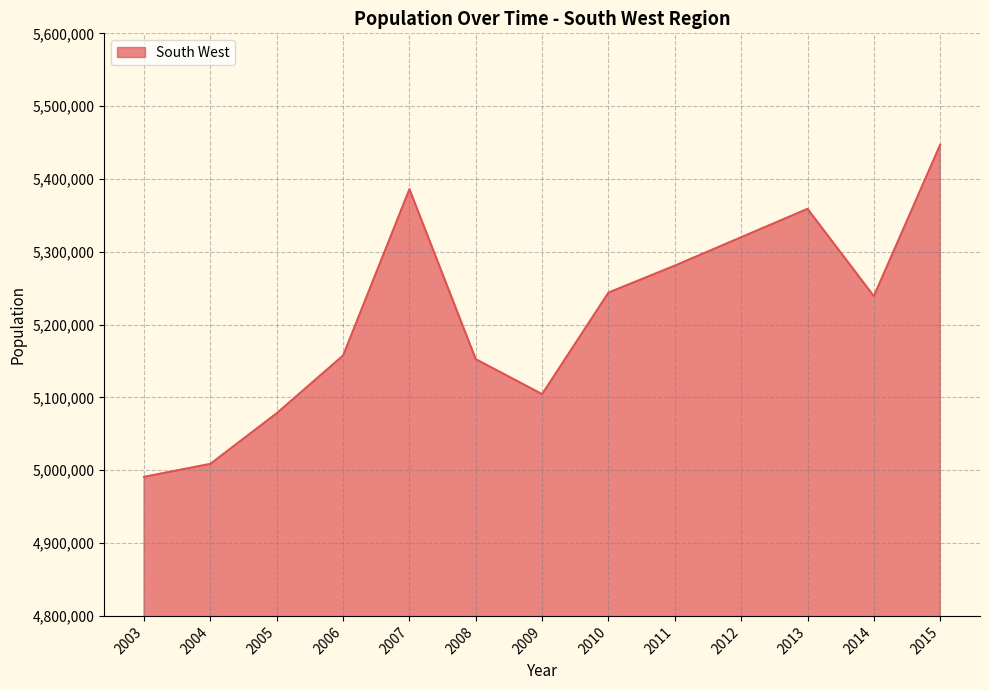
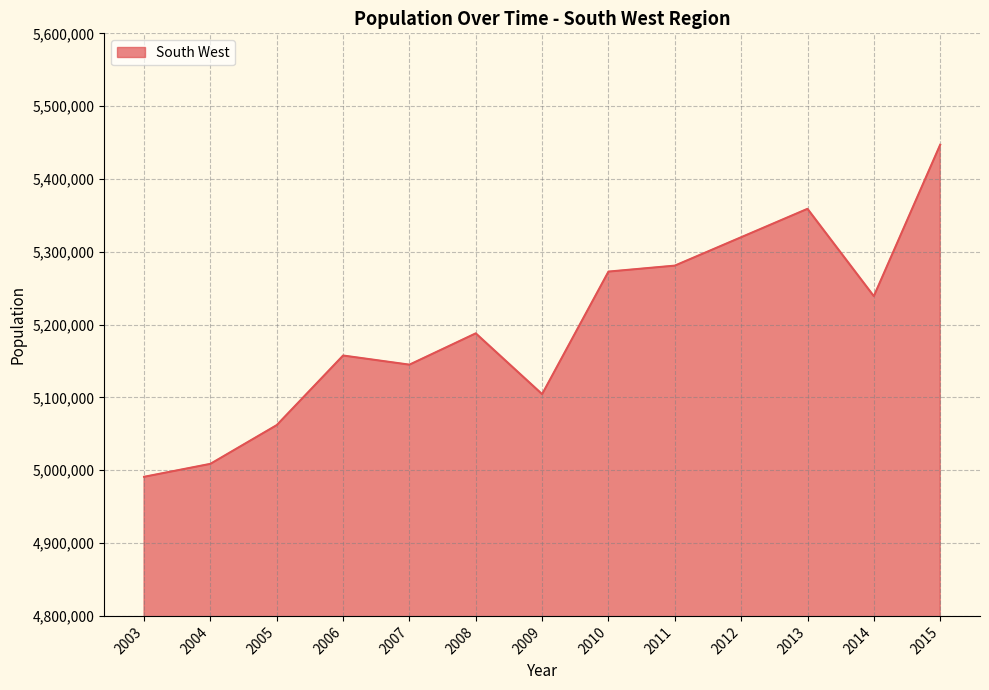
  {
    "2003": "4,990,000",
    "2004": "5,010,000",
-   "2005": "5,080,000",
+   "2005": "5,060,000",
    "2006": "5,160,000",
-   "2007": "5,390,000",
-   "2008": "5,150,000",
+   "2007": "5,150,000",
+   "2008": "5,190,000",
    "2009": "5,100,000",
-   "2010": "5,240,000",
+   "2010": "5,270,000",
    "2011": "5,280,000",
    "2012": "5,320,000",
    "2013": "5,360,000",
    "2014": "5,240,000",
    "2015": "5,450,000"
  }
